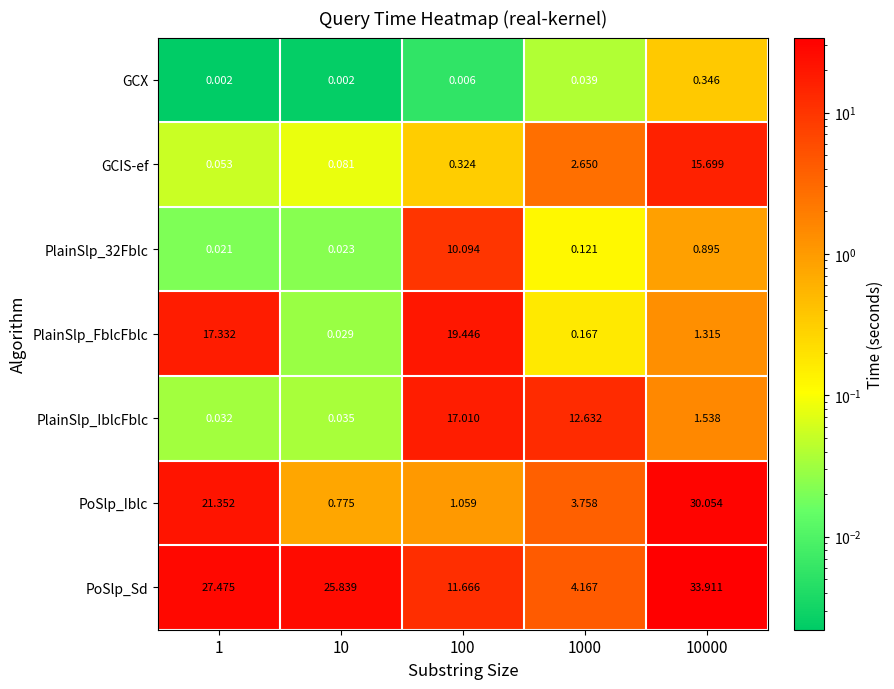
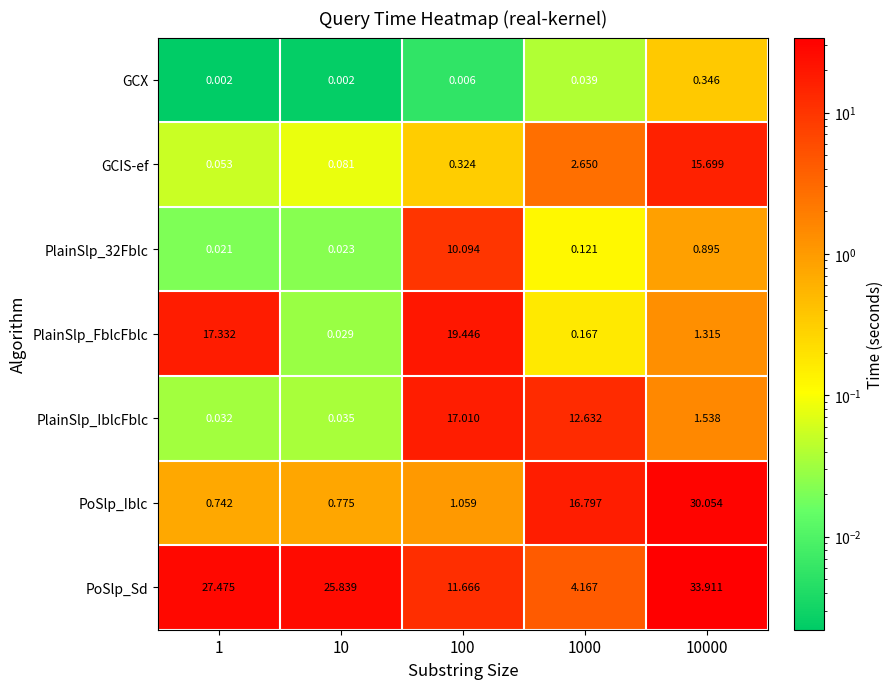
  {
    "GCX": {
      "1": 0.002,
      "10": 0.002,
      "100": 0.006,
      "1000": 0.039,
      "10000": 0.346
    },
    "GCIS-ef": {
      "1": 0.053,
      "10": 0.081,
      "100": 0.324,
      "1000": 2.650,
      "10000": 15.699
    },
    "PlainSlp_32Fblc": {
      "1": 0.021,
      "10": 0.023,
      "100": 10.094,
      "1000": 0.121,
      "10000": 0.895
    },
    "PlainSlp_FblcFblc": {
      "1": 17.332,
      "10": 0.029,
      "100": 19.446,
      "1000": 0.167,
      "10000": 1.315
    },
    "PlainSlp_IblcFblc": {
      "1": 0.032,
      "10": 0.035,
      "100": 17.010,
      "1000": 12.632,
      "10000": 1.538
    },
    "PoSlp_Iblc": {
-     "1": 21.352,
+     "1": 0.742,
      "10": 0.775,
      "100": 1.059,
-     "1000": 3.758,
+     "1000": 16.797,
      "10000": 30.054
    },
    "PoSlp_Sd": {
      "1": 27.475,
      "10": 25.839,
      "100": 11.666,
      "1000": 4.167,
      "10000": 33.911
    }
  }
